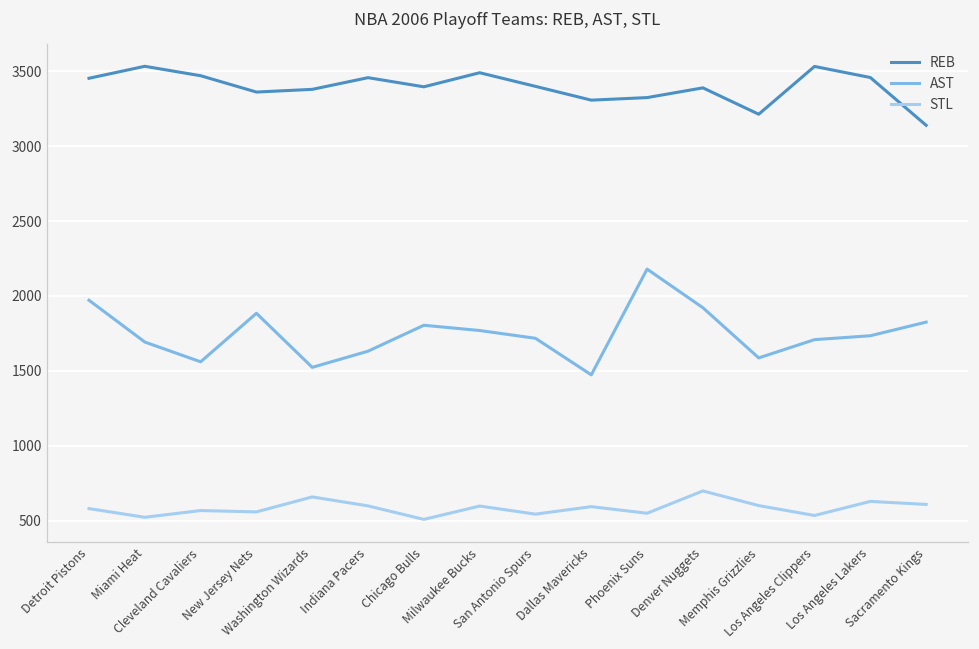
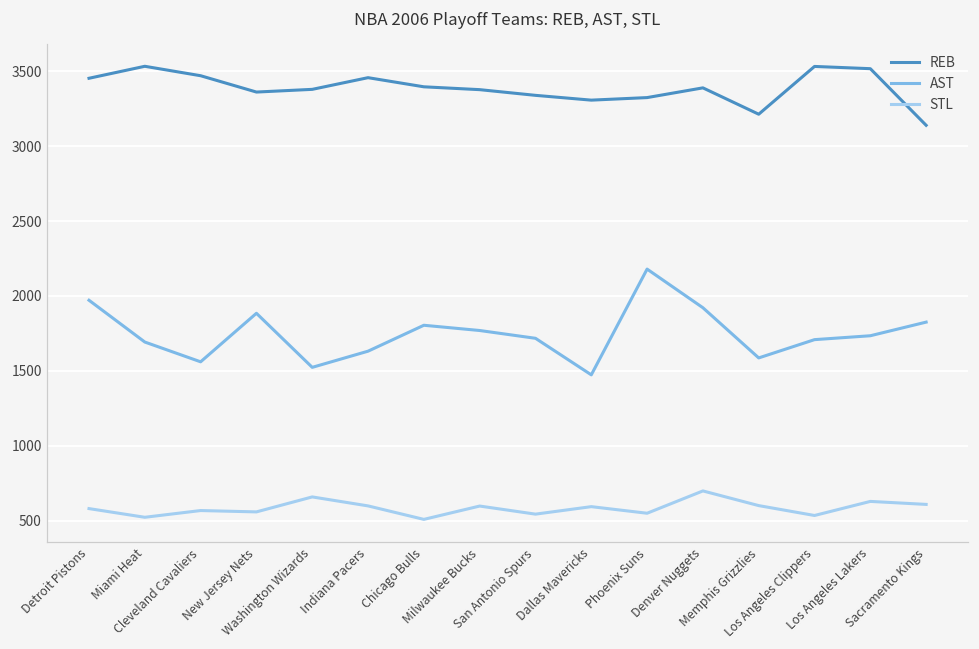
  {
    "REB": {
      "Detroit Pistons": 3450,
      "Miami Heat": 3530,
      "Cleveland Cavaliers": 3470,
      "New Jersey Nets": 3360,
      "Washington Wizards": 3380,
      "Indiana Pacers": 3460,
      "Chicago Bulls": 3400,
-     "Milwaukee Bucks": 3490,
-     "San Antonio Spurs": 3400,
+     "Milwaukee Bucks": 3380,
+     "San Antonio Spurs": 3340,
      "Dallas Mavericks": 3310,
      "Phoenix Suns": 3320,
      "Denver Nuggets": 3390,
      "Memphis Grizzlies": 3210,
      "Los Angeles Clippers": 3530,
-     "Los Angeles Lakers": 3460,
+     "Los Angeles Lakers": 3520,
      "Sacramento Kings": 3140
    }
  }
